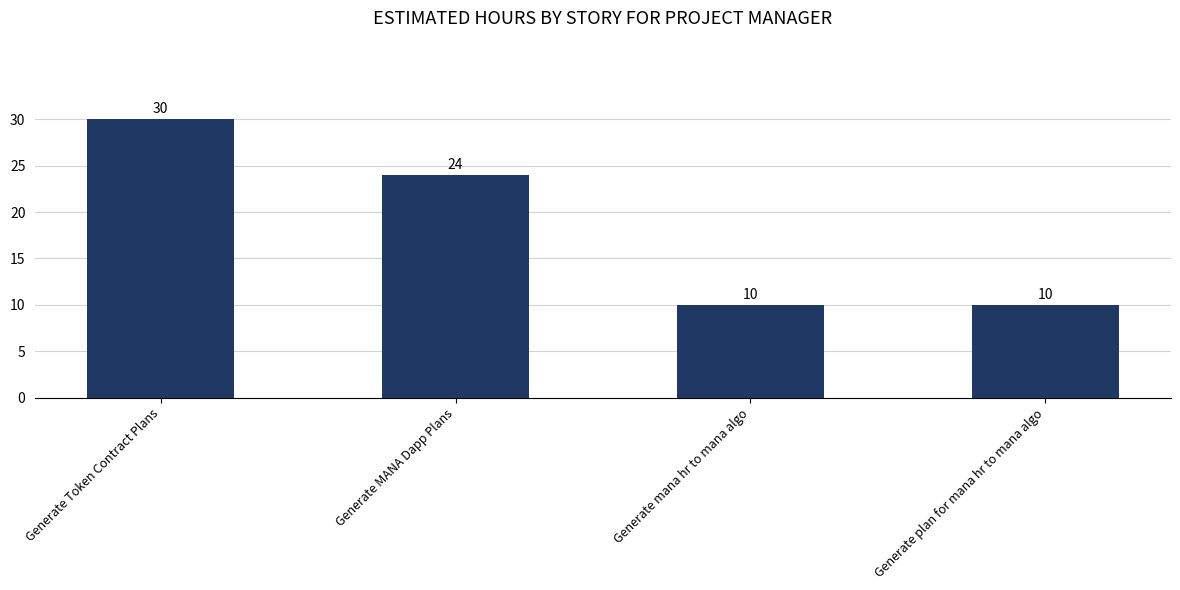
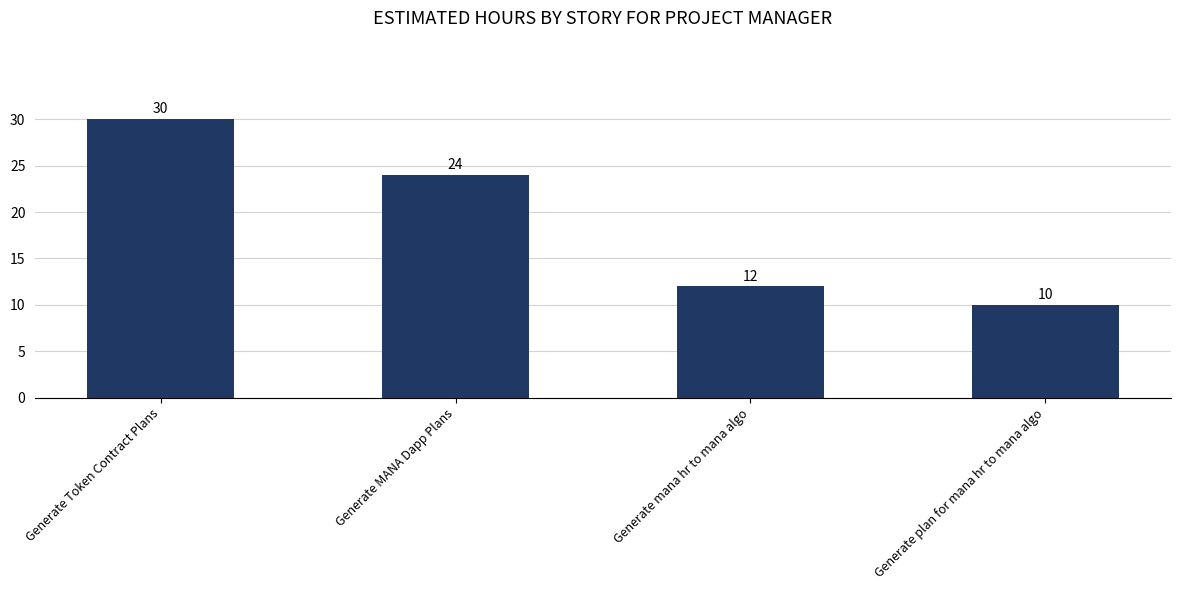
  {
    "Generate Token Contract Plans": 30,
    "Generate MANA Dapp Plans": 24,
-   "Generate mana hr to mana algo": 10,
+   "Generate mana hr to mana algo": 12,
    "Generate plan for mana hr to mana algo": 10
  }
